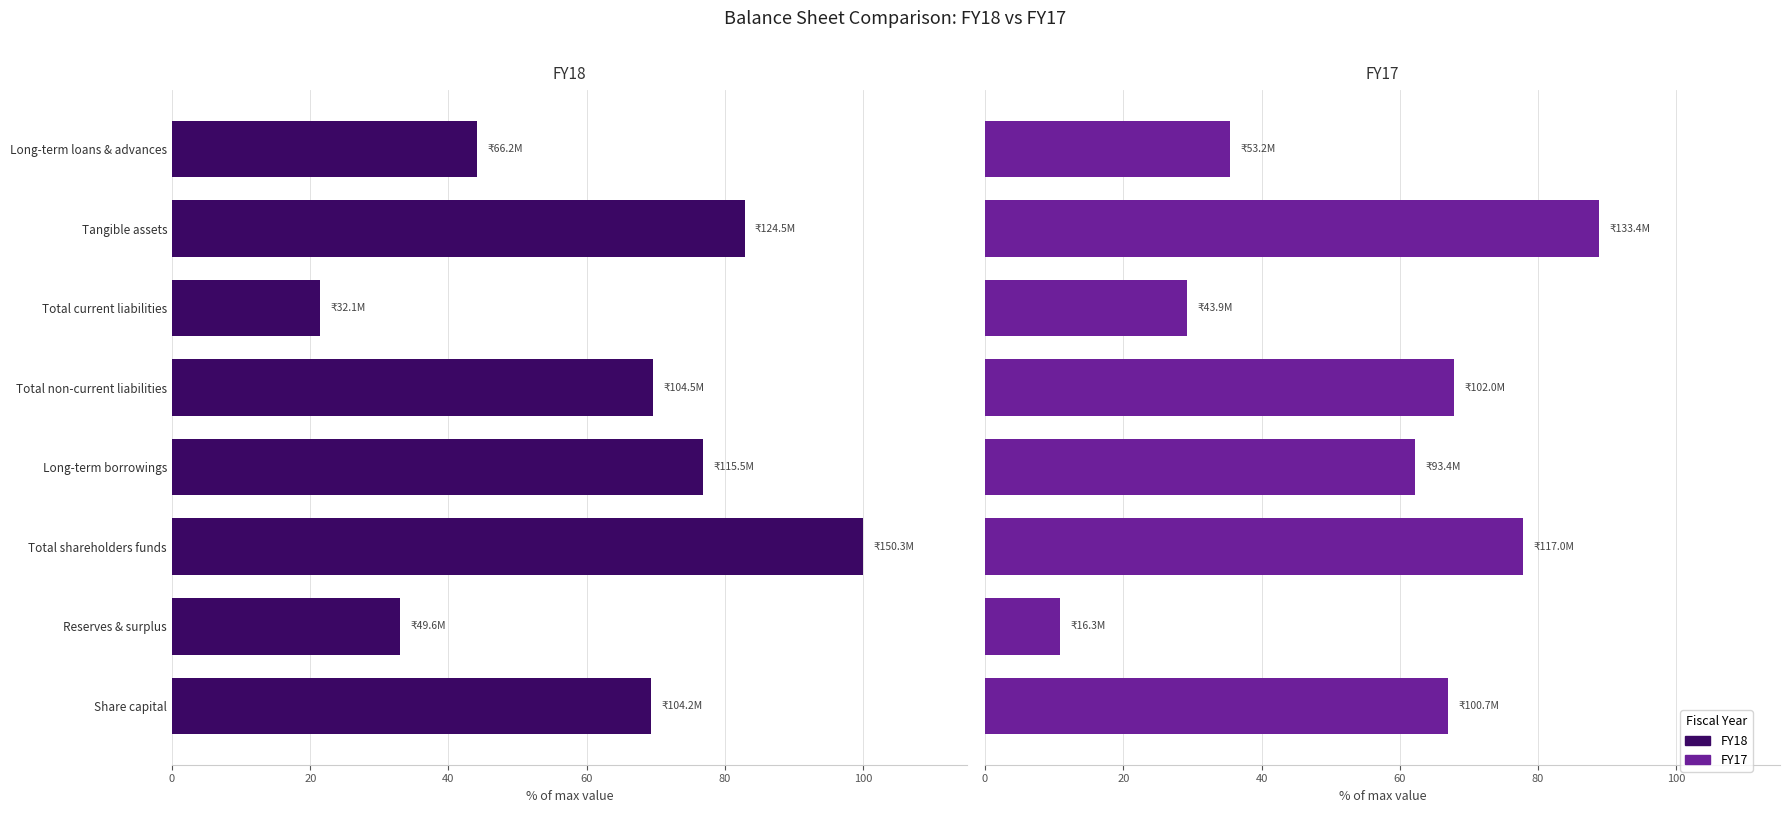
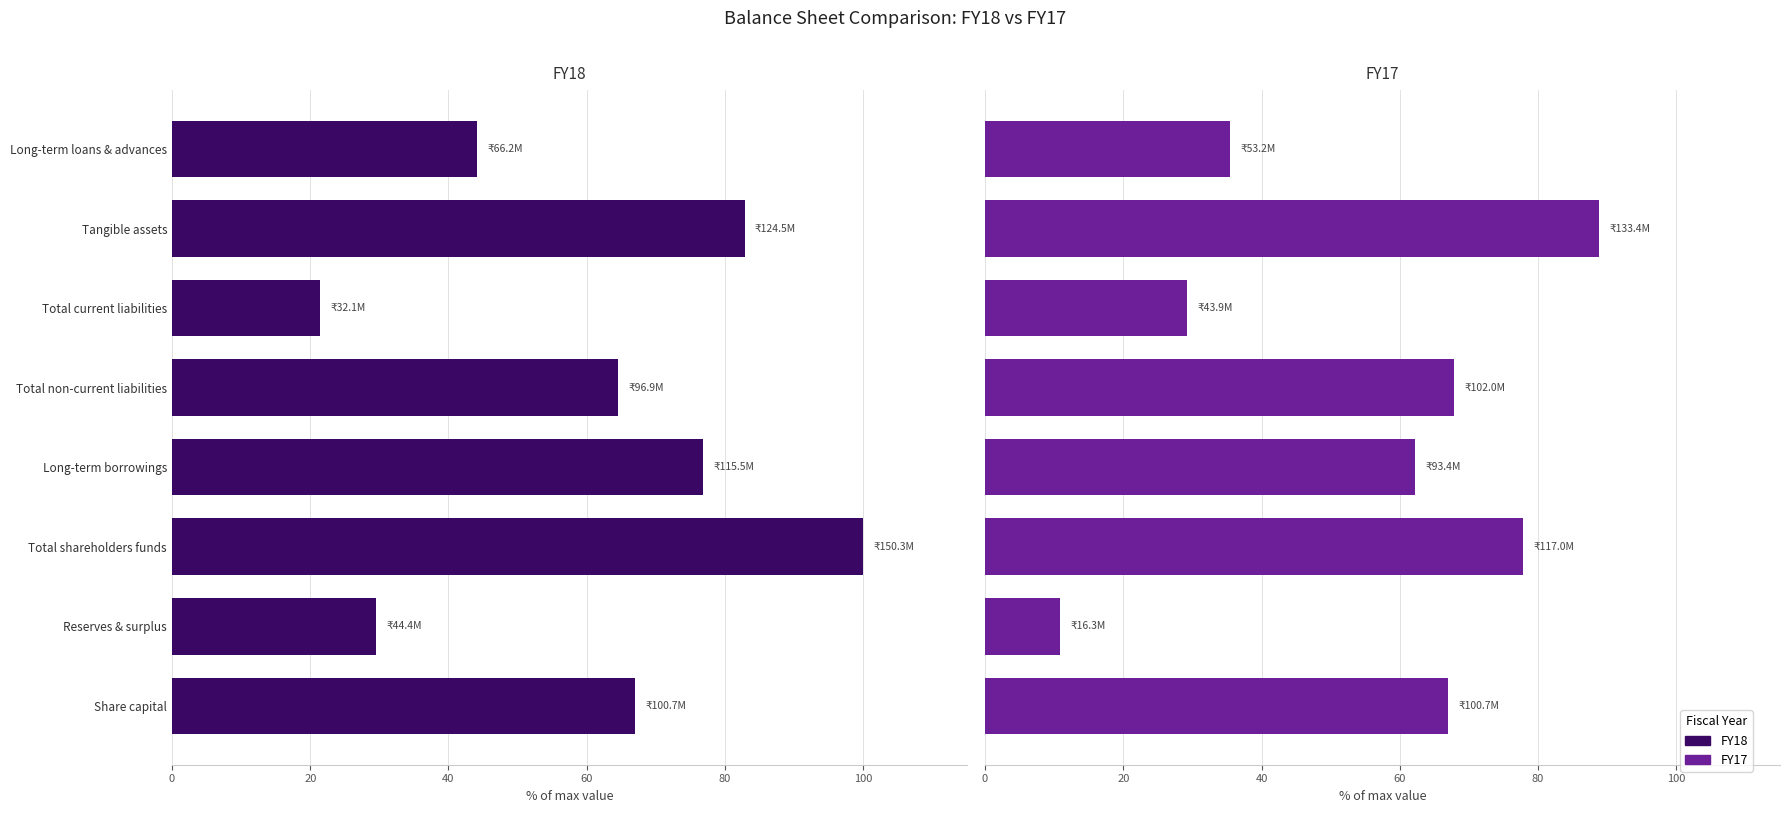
  {
    "FY18": {
-     "Total non-current liabilities": "104.5M",
-     "Reserves & surplus": "49.6M",
-     "Share capital": "104.2M"
+     "Total non-current liabilities": "96.9M",
+     "Reserves & surplus": "44.4M",
+     "Share capital": "100.7M"
    }
  }
